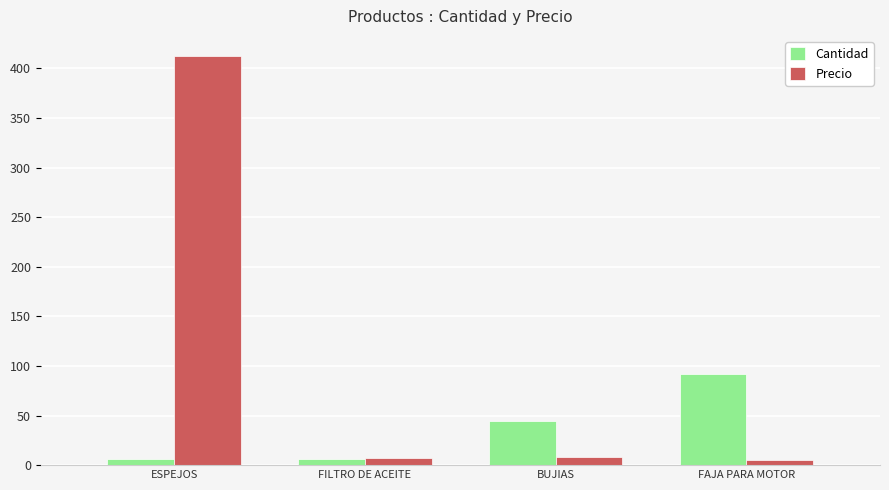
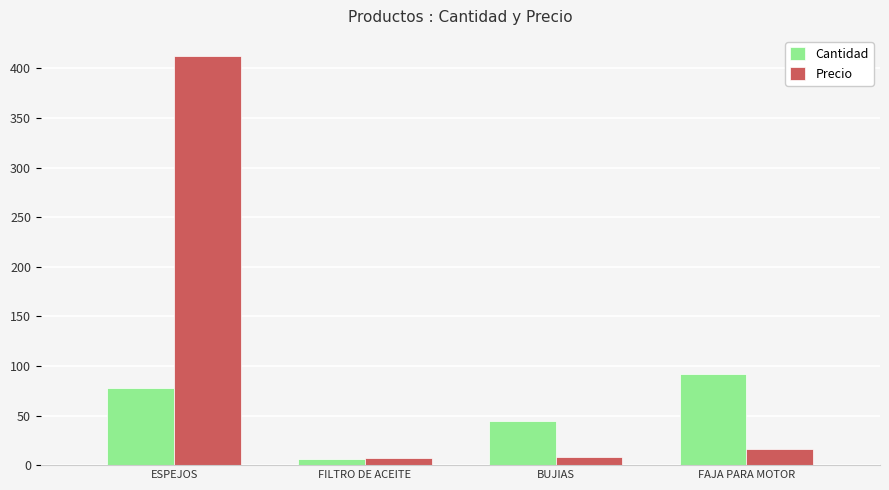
  {
    "Cantidad": {
-     "ESPEJOS": 10,
+     "ESPEJOS": 80,
      "FILTRO DE ACEITE": 10,
      "BUJIAS": 50,
      "FAJA PARA MOTOR": 90
    },
    "Precio": {
      "ESPEJOS": 410,
      "FILTRO DE ACEITE": 10,
      "BUJIAS": 10,
-     "FAJA PARA MOTOR": 10
+     "FAJA PARA MOTOR": 20
    }
  }
